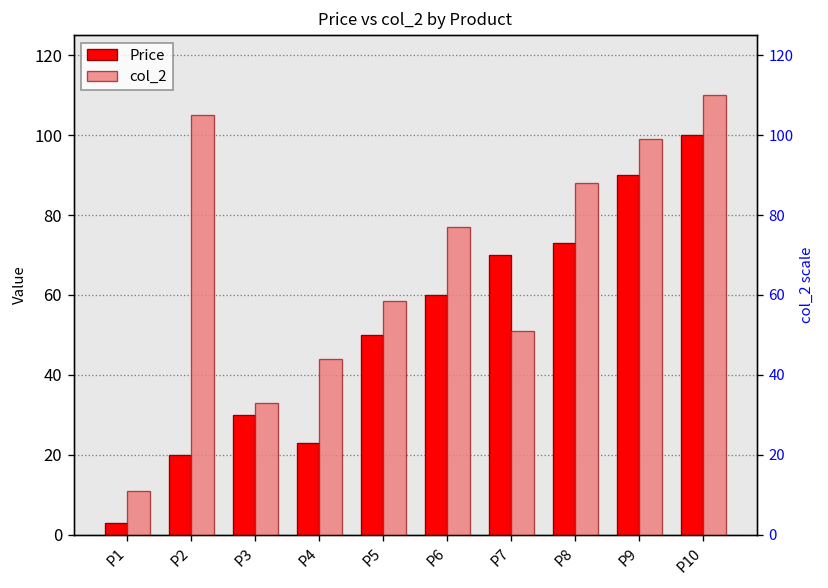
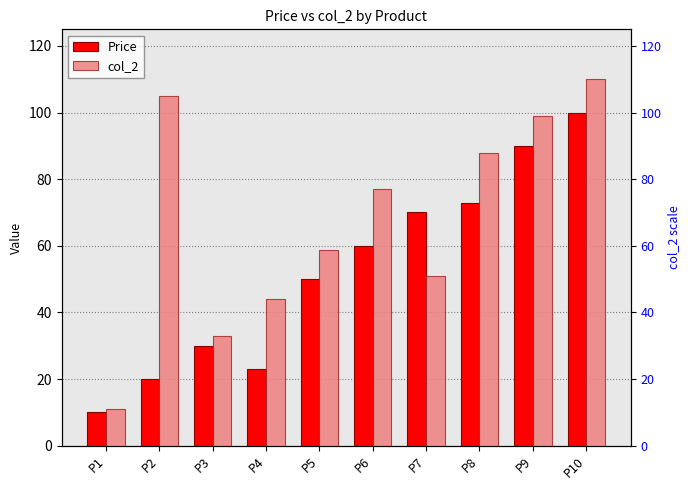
  {
    "Price": {
-     "P1": 3,
+     "P1": 10,
      "P2": 20,
      "P3": 30,
      "P4": 23,
      "P5": 50,
      "P6": 60,
      "P7": 70,
      "P8": 73,
      "P9": 90,
      "P10": 100
    },
    "col_2": {
      "P1": 11,
      "P2": 105,
      "P3": 33,
      "P4": 44,
      "P5": 59,
      "P6": 77,
      "P7": 51,
      "P8": 88,
      "P9": 99,
      "P10": 110
    }
  }
